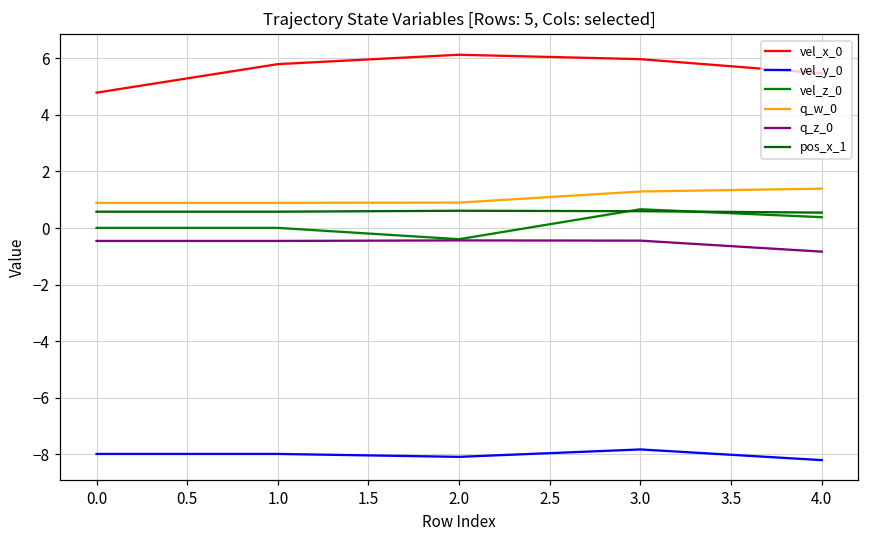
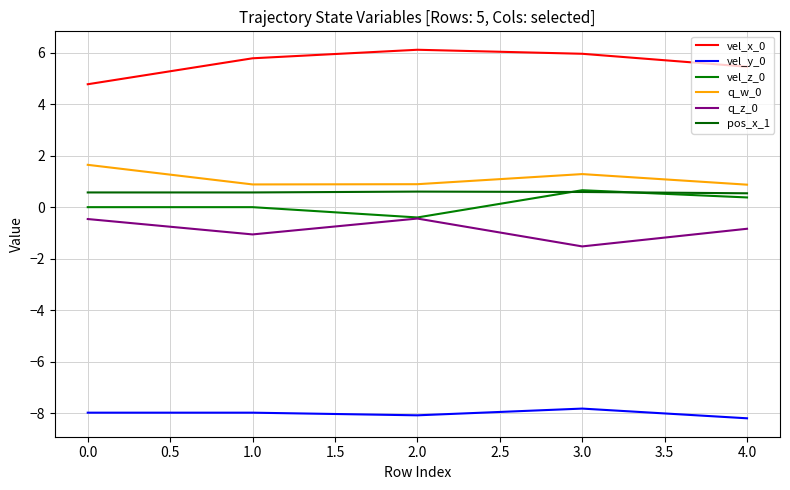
  {
    "vel_x_0": {
      "0.0": 4.8,
      "1.0": 5.8,
      "2.0": 6.1,
      "3.0": 6.0
    },
    "vel_y_0": {
      "0.0": -8.0,
      "1.0": -8.0,
      "2.0": -8.1,
      "3.0": -7.8,
      "4.0": -8.2
    },
    "q_w_0": {
-     "0.0": 0.9,
+     "0.0": 1.7,
      "1.0": 0.9,
      "2.0": 0.9,
      "3.0": 1.3,
-     "4.0": 1.4
+     "4.0": 0.9
    },
    "q_z_0": {
      "0.0": -0.5,
-     "1.0": -0.5,
-     "3.0": -0.4,
+     "1.0": -1.1,
+     "3.0": -1.5,
      "4.0": -0.8
    }
  }
